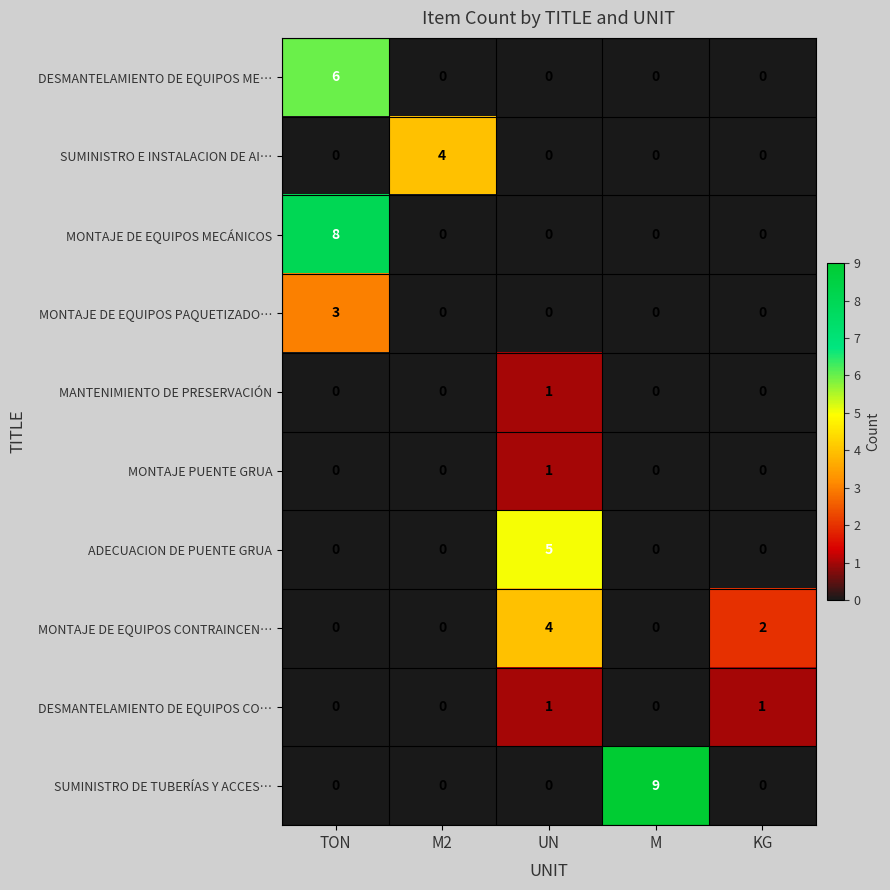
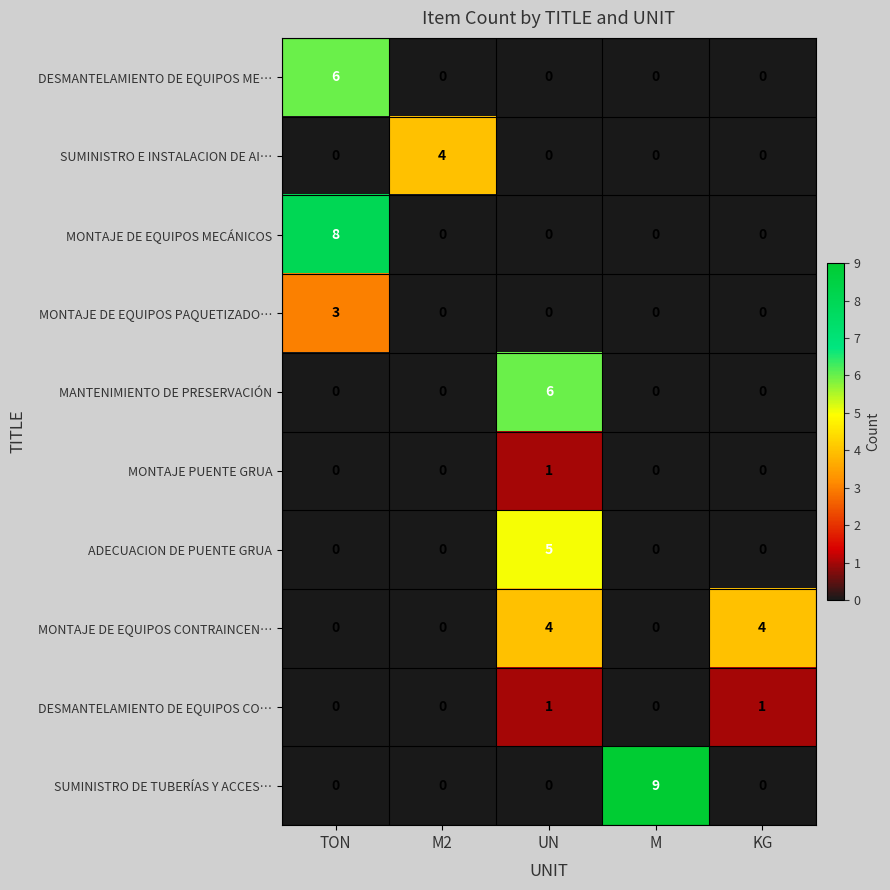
  {
    "DESMANTELAMIENTO DE EQUIPOS ME…": {
      "TON": 6
    },
    "SUMINISTRO E INSTALACION DE AI…": {
      "M2": 4
    },
    "MONTAJE DE EQUIPOS MECÁNICOS": {
      "TON": 8
    },
    "MONTAJE DE EQUIPOS PAQUETIZADO…": {
      "TON": 3
    },
    "MANTENIMIENTO DE PRESERVACIÓN": {
-     "UN": 1
+     "UN": 6
    },
    "MONTAJE PUENTE GRUA": {
      "UN": 1
    },
    "ADECUACION DE PUENTE GRUA": {
      "UN": 5
    },
    "MONTAJE DE EQUIPOS CONTRAINCEN…": {
      "UN": 4,
-     "KG": 2
+     "KG": 4
    },
    "DESMANTELAMIENTO DE EQUIPOS CO…": {
      "UN": 1,
      "KG": 1
    },
    "SUMINISTRO DE TUBERÍAS Y ACCES…": {
      "M": 9
    }
  }
